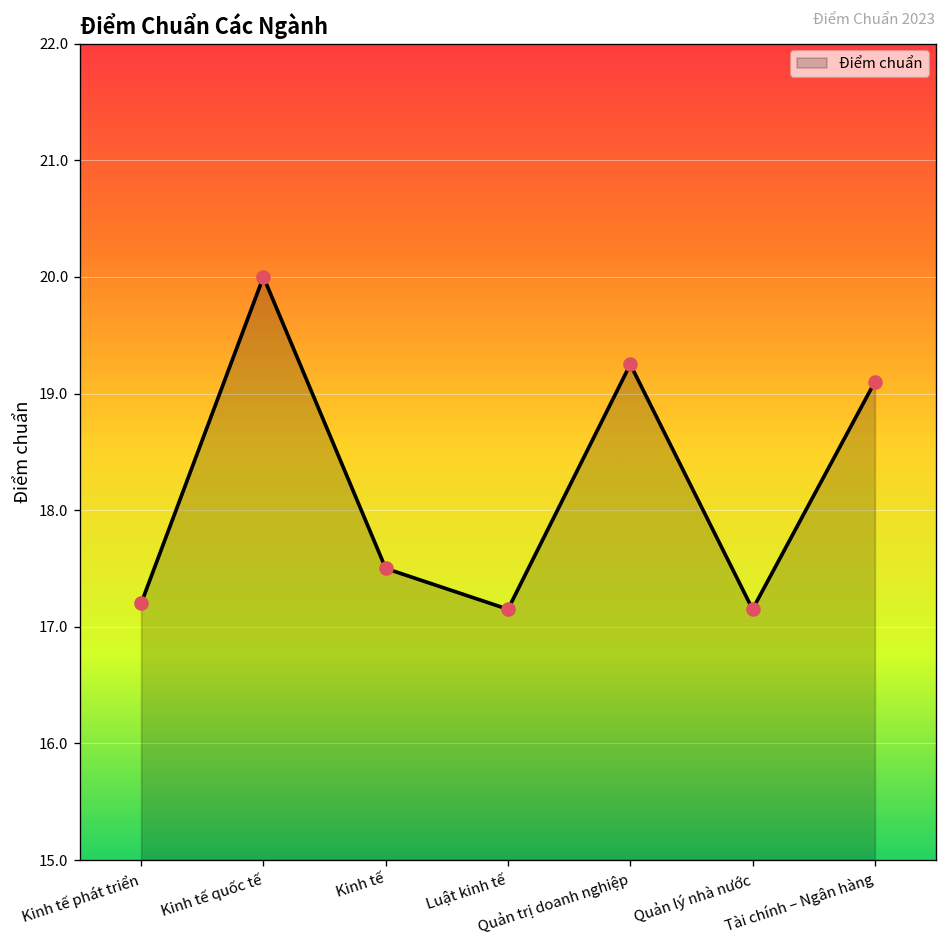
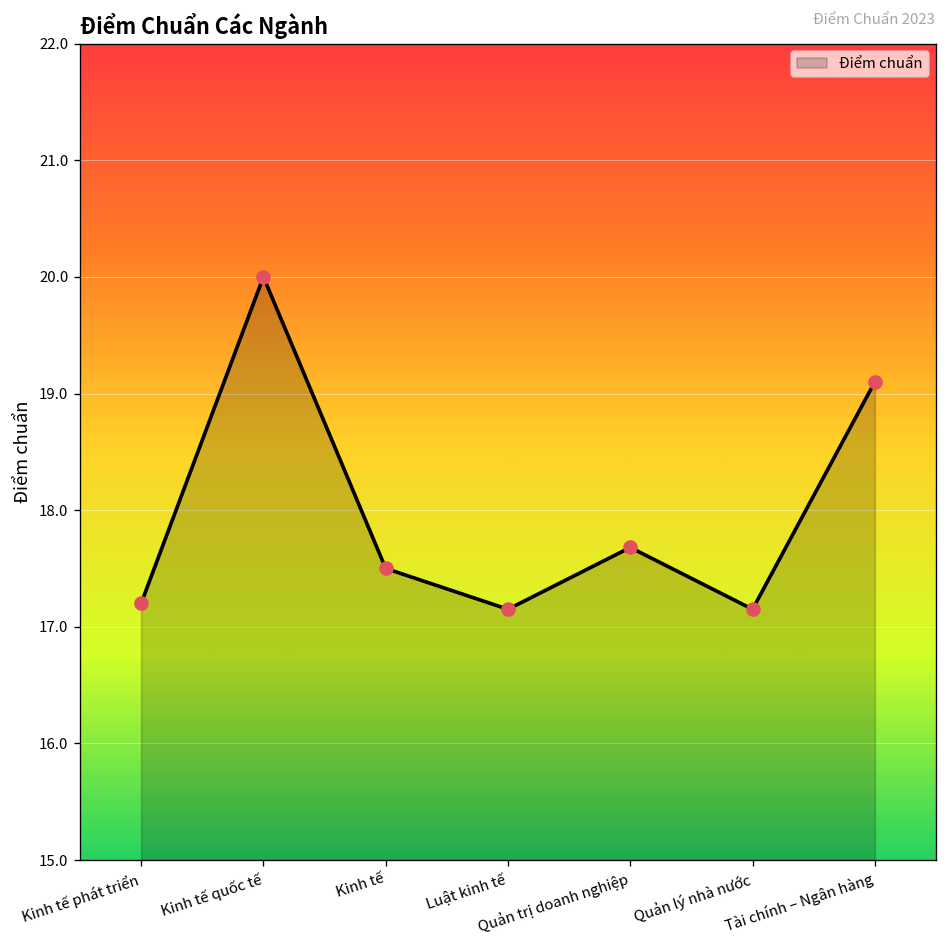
  {
    "Kinh tế phát triển": 17.2,
    "Kinh tế quốc tế": 20.0,
    "Kinh tế": 17.5,
    "Luật kinh tế": 17.2,
-   "Quản trị doanh nghiệp": 19.3,
+   "Quản trị doanh nghiệp": 17.7,
    "Quản lý nhà nước": 17.2,
    "Tài chính – Ngân hàng": 19.1
  }
